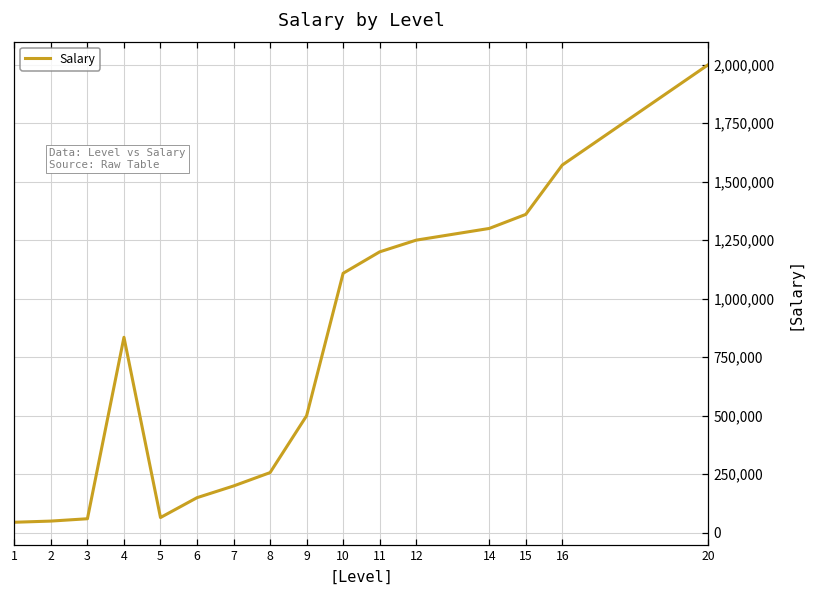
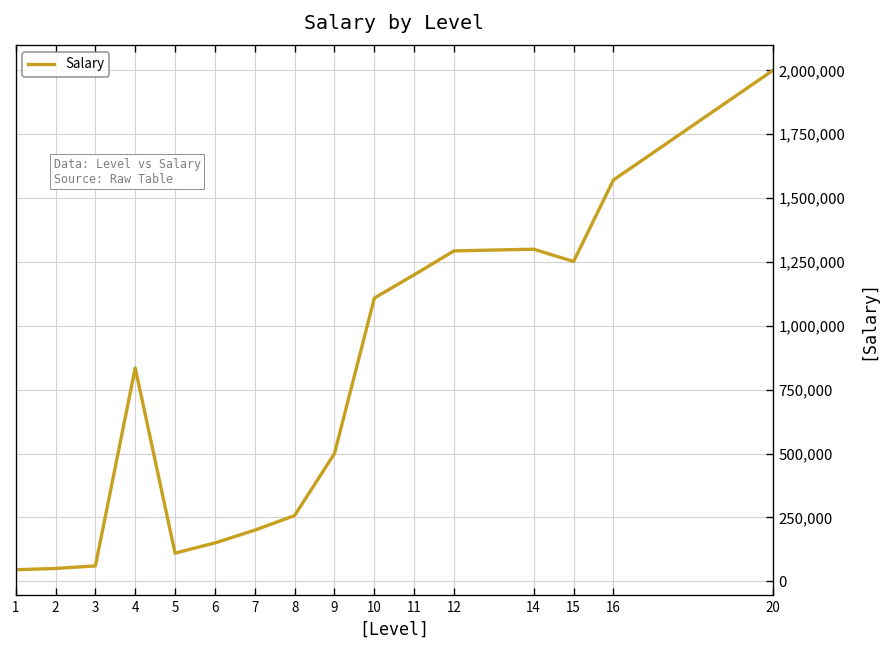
  {
    "1": "50,000",
    "2": "50,000",
    "3": "60,000",
    "4": "840,000",
-   "5": "70,000",
+   "5": "110,000",
    "6": "150,000",
    "7": "200,000",
    "8": "260,000",
    "9": "500,000",
    "10": "1,110,000",
    "11": "1,200,000",
-   "12": "1,250,000",
+   "12": "1,290,000",
    "14": "1,300,000",
-   "15": "1,360,000",
+   "15": "1,250,000",
    "16": "1,570,000",
    "20": "2,000,000"
  }
